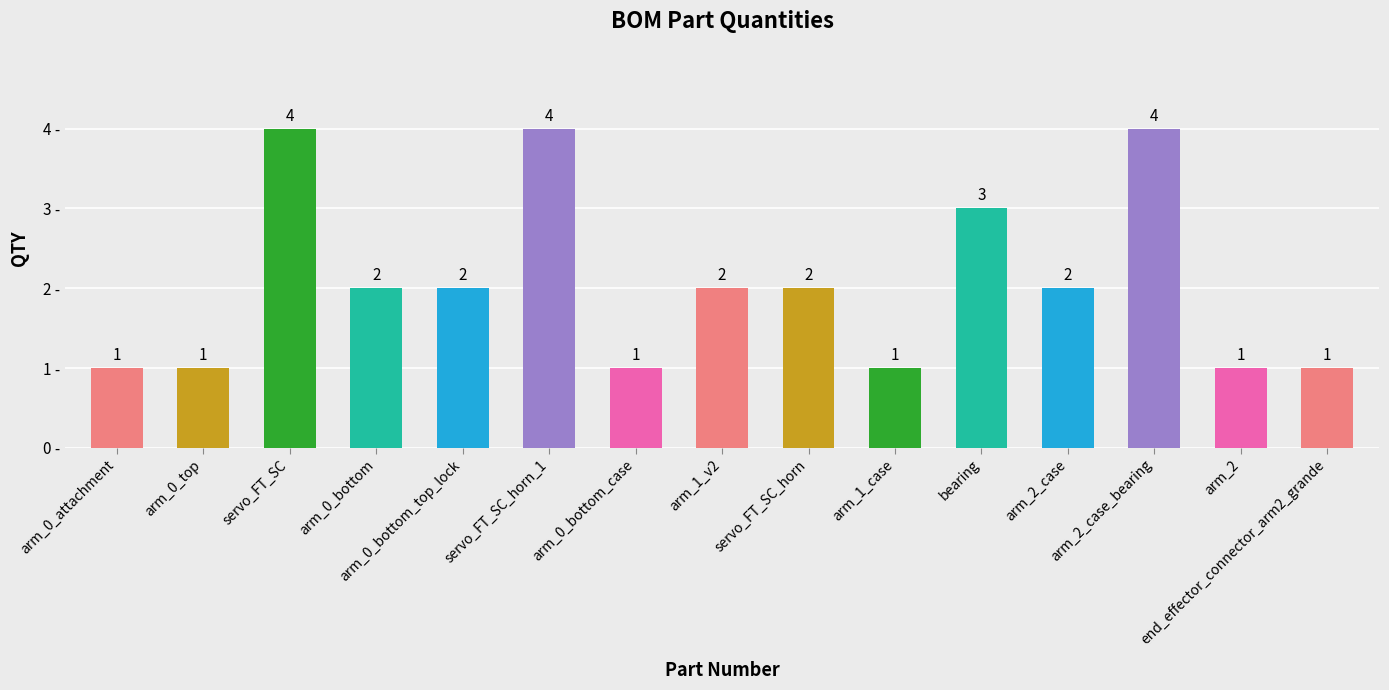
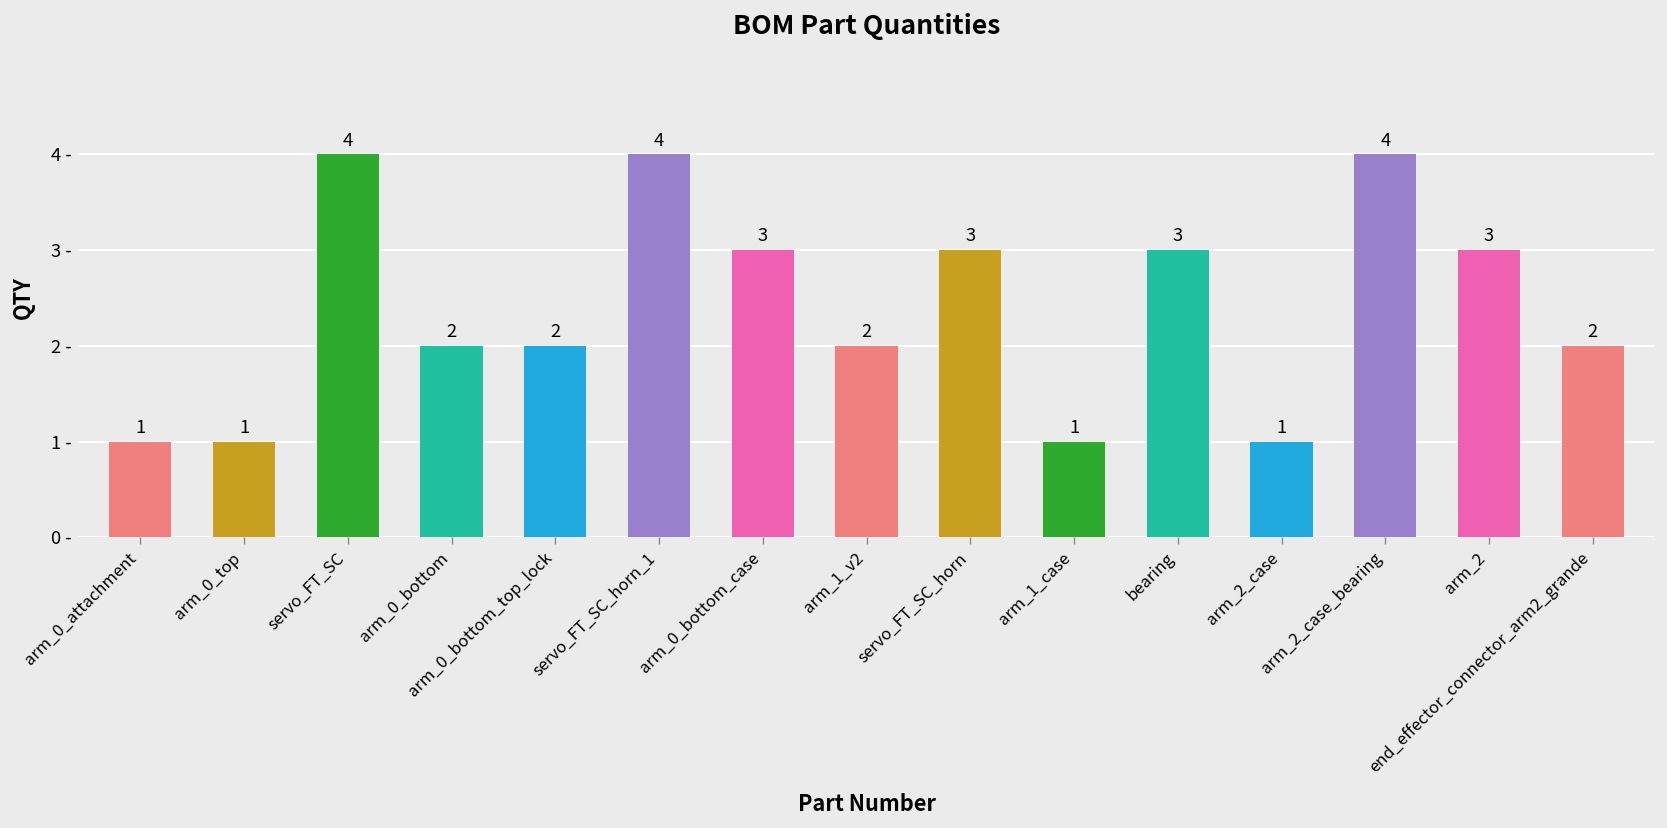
  {
    "arm_0_attachment": 1,
    "arm_0_top": 1,
    "servo_FT_SC": 4,
    "arm_0_bottom": 2,
    "arm_0_bottom_top_lock": 2,
    "servo_FT_SC_horn_1": 4,
-   "arm_0_bottom_case": 1,
+   "arm_0_bottom_case": 3,
    "arm_1_v2": 2,
-   "servo_FT_SC_horn": 2,
+   "servo_FT_SC_horn": 3,
    "arm_1_case": 1,
    "bearing": 3,
-   "arm_2_case": 2,
+   "arm_2_case": 1,
    "arm_2_case_bearing": 4,
-   "arm_2": 1,
-   "end_effector_connector_arm2_grande": 1
+   "arm_2": 3,
+   "end_effector_connector_arm2_grande": 2
  }
